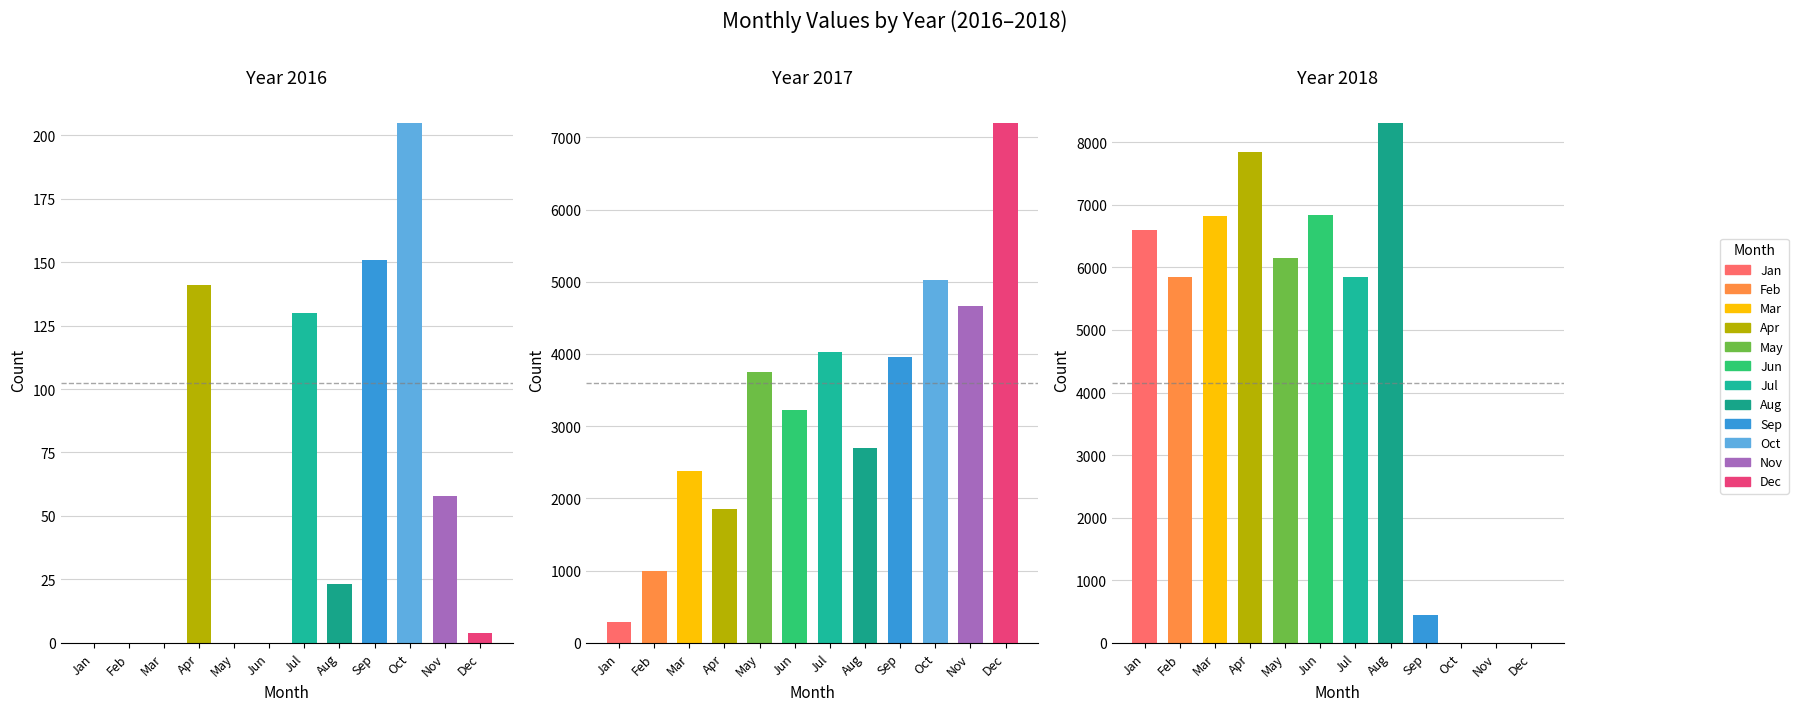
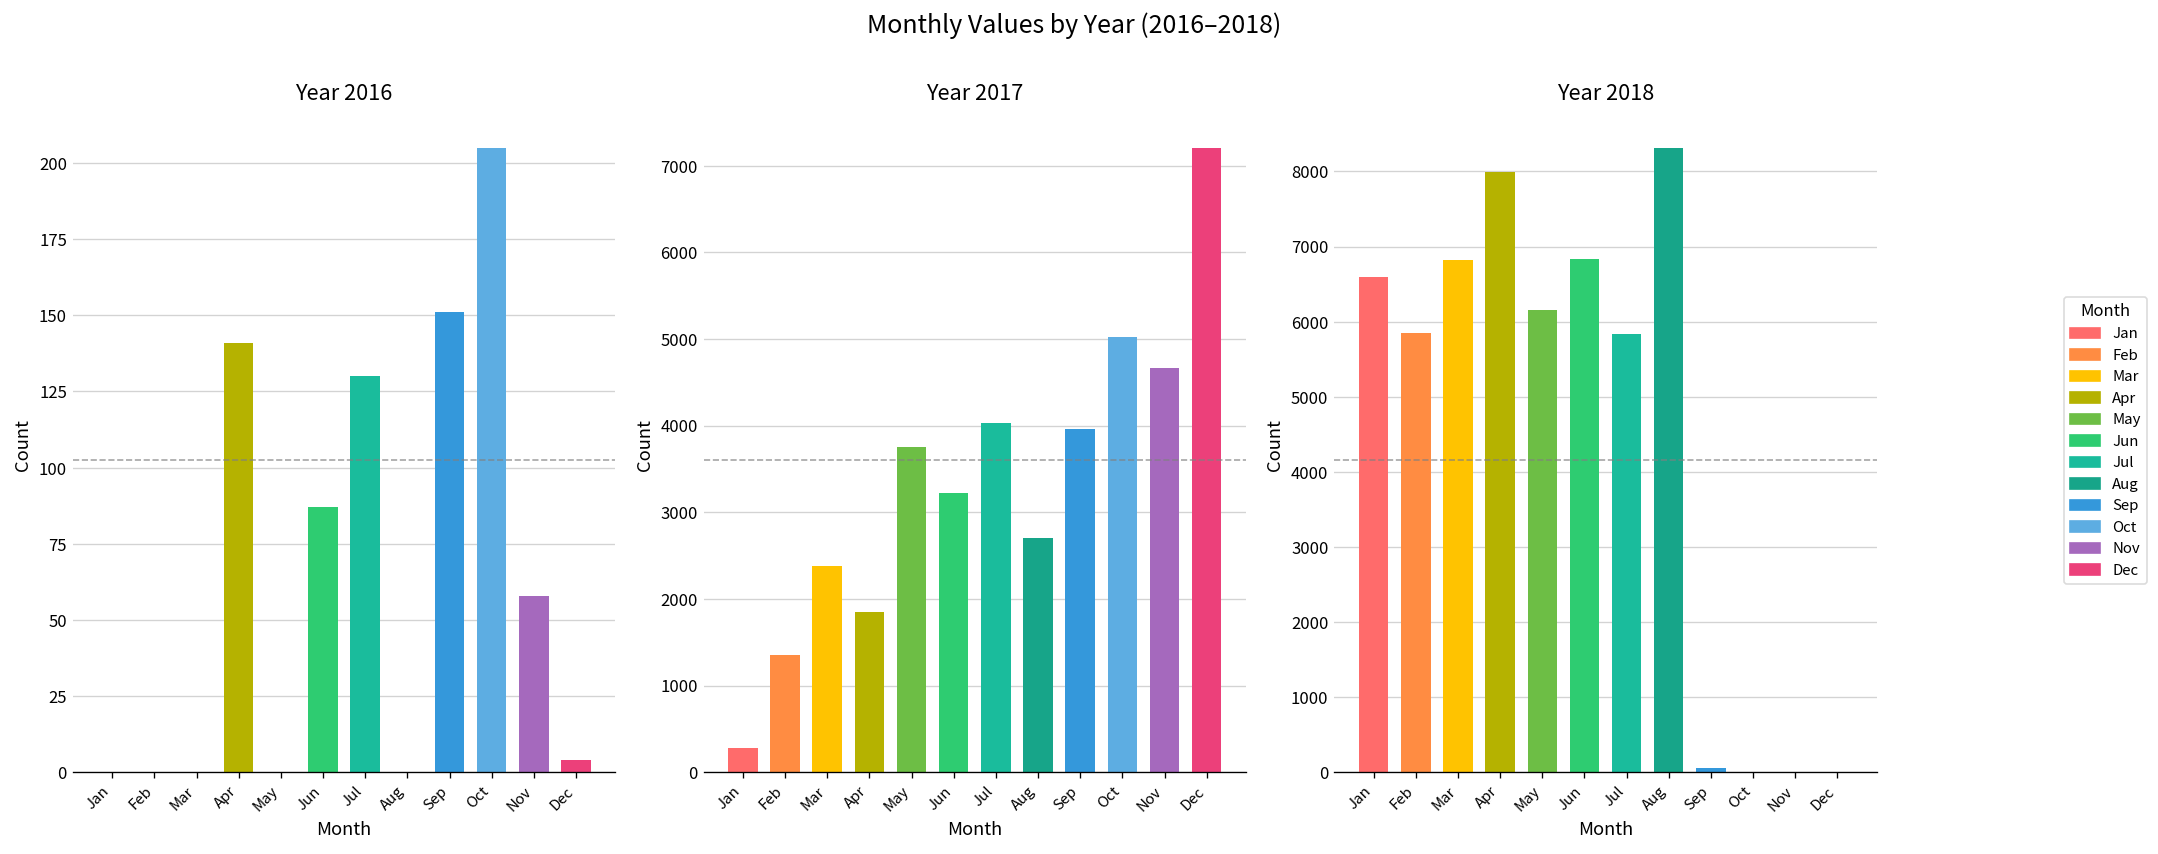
  {
    "Year 2016": {
      "Jan": 0,
      "Feb": 0,
      "Mar": 0,
      "Apr": 141,
      "May": 0,
-     "Jun": 0,
+     "Jun": 87,
      "Jul": 130,
-     "Aug": 23,
+     "Aug": 0,
      "Sep": 151,
      "Oct": 205,
      "Nov": 58,
      "Dec": 4
    },
    "Year 2017": {
      "Jan": 300,
-     "Feb": 1000,
+     "Feb": 1400,
      "Mar": 2400,
      "Apr": 1800,
      "May": 3800,
      "Jun": 3200,
      "Jul": 4000,
      "Aug": 2700,
      "Sep": 4000,
      "Oct": 5000,
      "Nov": 4700,
      "Dec": 7200
    },
    "Year 2018": {
      "Jan": 6600,
      "Feb": 5900,
      "Mar": 6800,
-     "Apr": 7900,
+     "Apr": 8000,
      "May": 6200,
      "Jun": 6800,
      "Jul": 5800,
      "Aug": 8300,
-     "Sep": 400,
+     "Sep": 100,
      "Nov": 0,
      "Dec": 0
    }
  }
